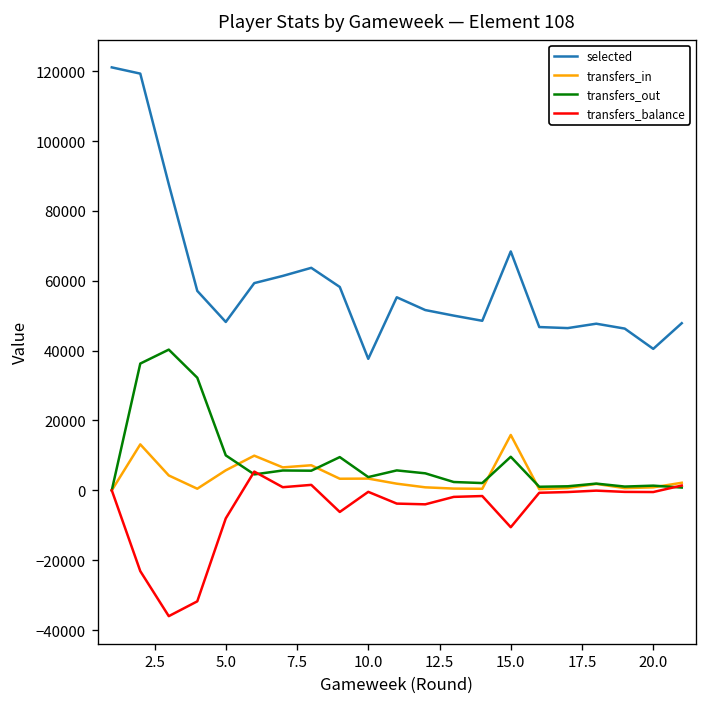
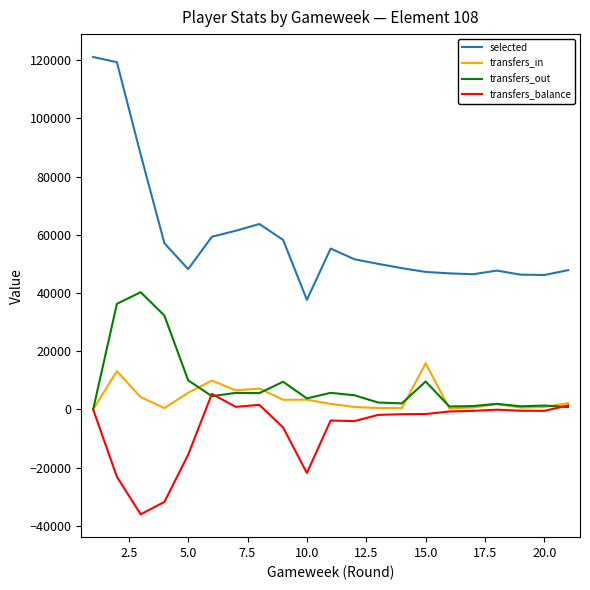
  {
    "selected": {
      "5.0": 48000,
      "10.0": 38000,
-     "15.0": 68000,
-     "20.0": 41000
+     "15.0": 47000,
+     "20.0": 46000
    },
    "transfers_in": {
      "5.0": 6000,
      "15.0": 16000
    },
    "transfers_out": {
      "5.0": 10000,
      "15.0": 10000
    },
    "transfers_balance": {
-     "5.0": -8000,
-     "10.0": 0,
-     "15.0": -11000,
+     "5.0": -16000,
+     "10.0": -22000,
+     "15.0": -2000,
      "20.0": 0
    }
  }
